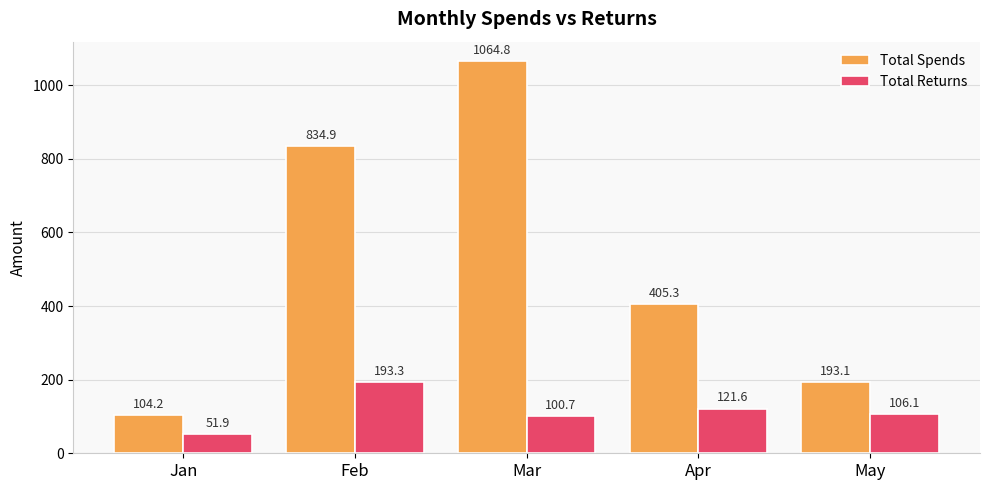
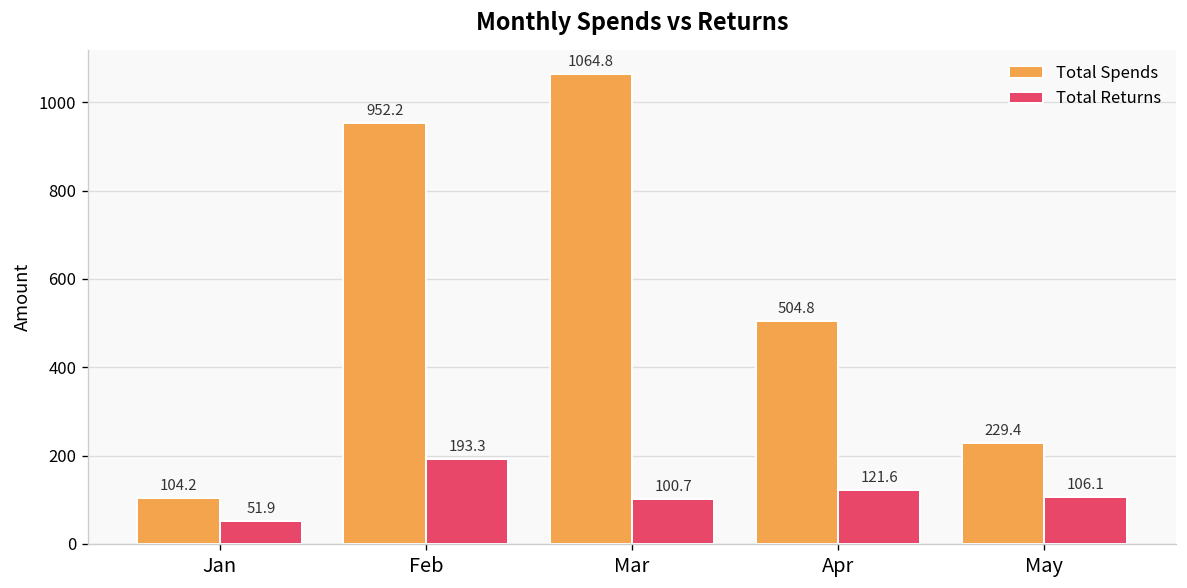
  {
    "Total Spends": {
      "Jan": 104.2,
-     "Feb": 834.9,
+     "Feb": 952.2,
      "Mar": 1064.8,
-     "Apr": 405.3,
-     "May": 193.1
+     "Apr": 504.8,
+     "May": 229.4
    },
    "Total Returns": {
      "Jan": 51.9,
      "Feb": 193.3,
      "Mar": 100.7,
      "Apr": 121.6,
      "May": 106.1
    }
  }
